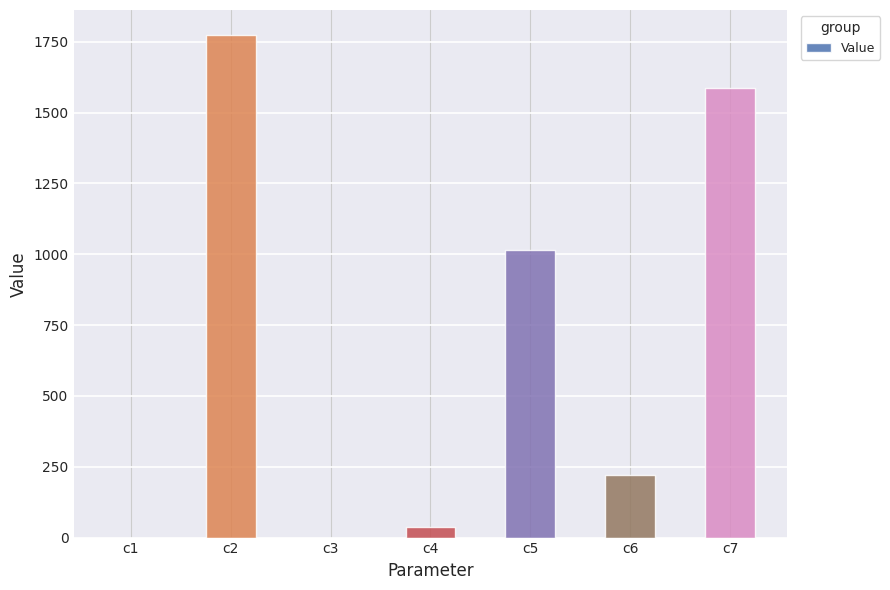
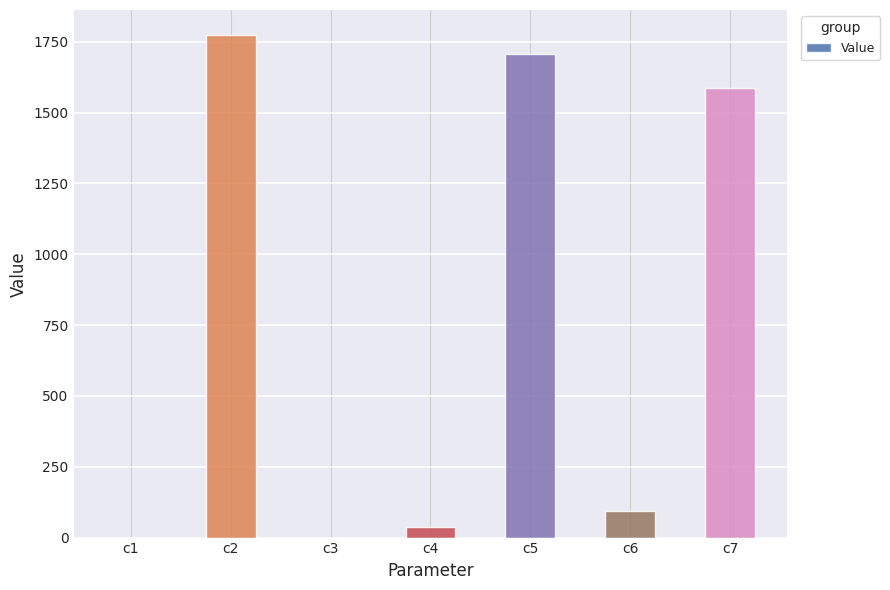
  {
    "c2": 1770,
    "c4": 40,
-   "c5": 1020,
-   "c6": 220,
+   "c5": 1710,
+   "c6": 90,
    "c7": 1580
  }
